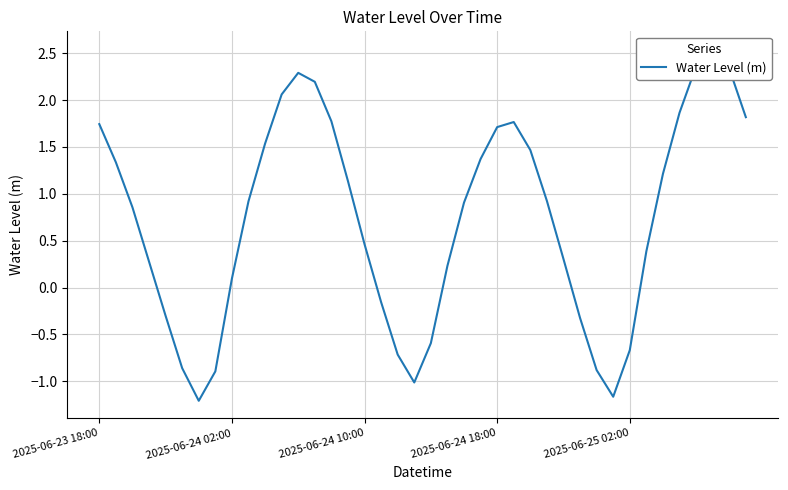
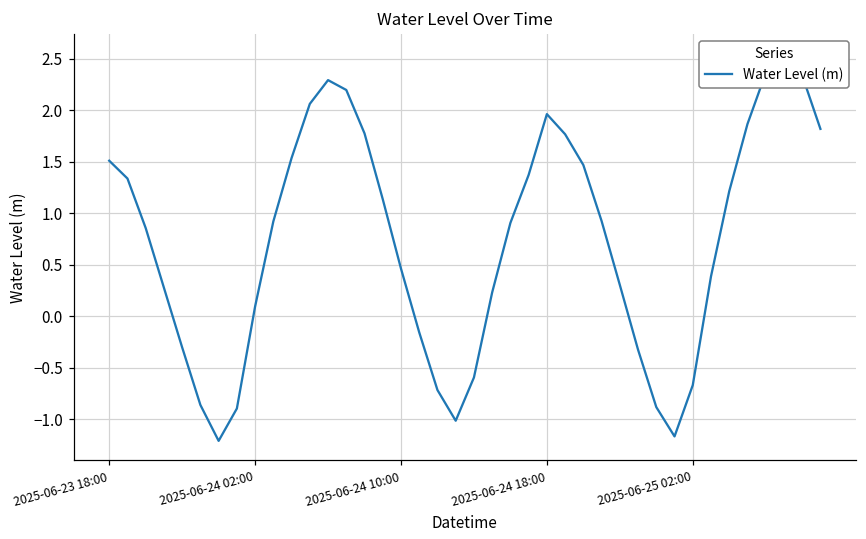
  {
-   "2025-06-23 18:00": 1.7,
+   "2025-06-23 18:00": 1.5,
    "2025-06-24 02:00": 0.1,
    "2025-06-24 10:00": 0.5,
-   "2025-06-24 18:00": 1.7,
+   "2025-06-24 18:00": 2.0,
    "2025-06-25 02:00": -0.7
  }
